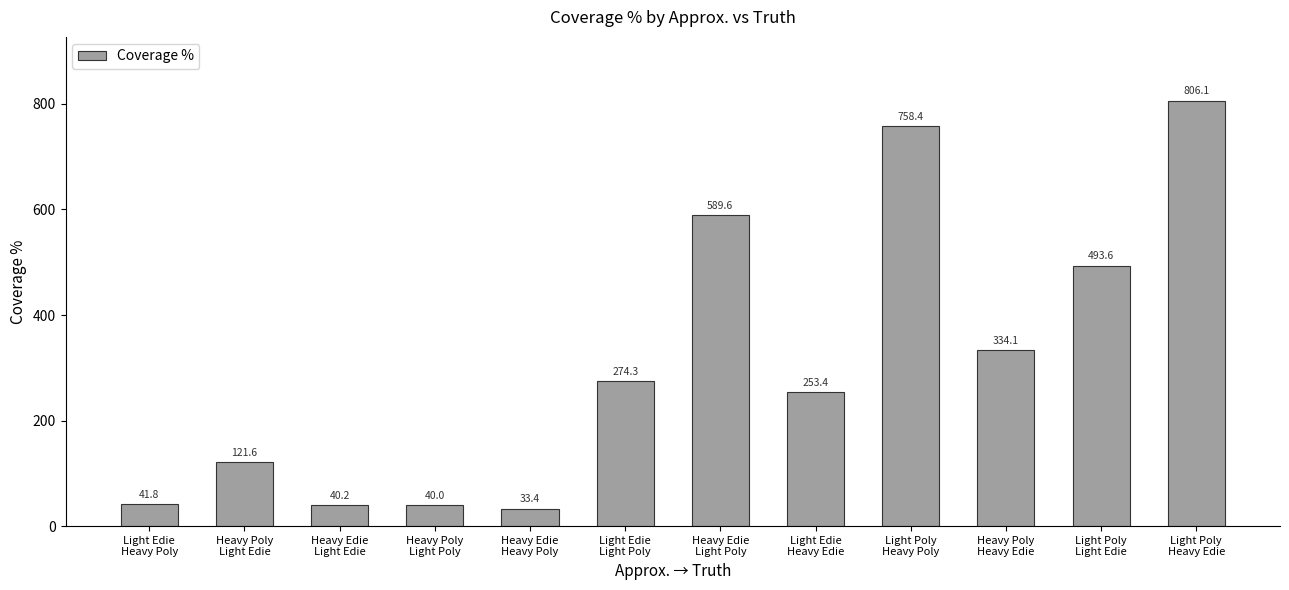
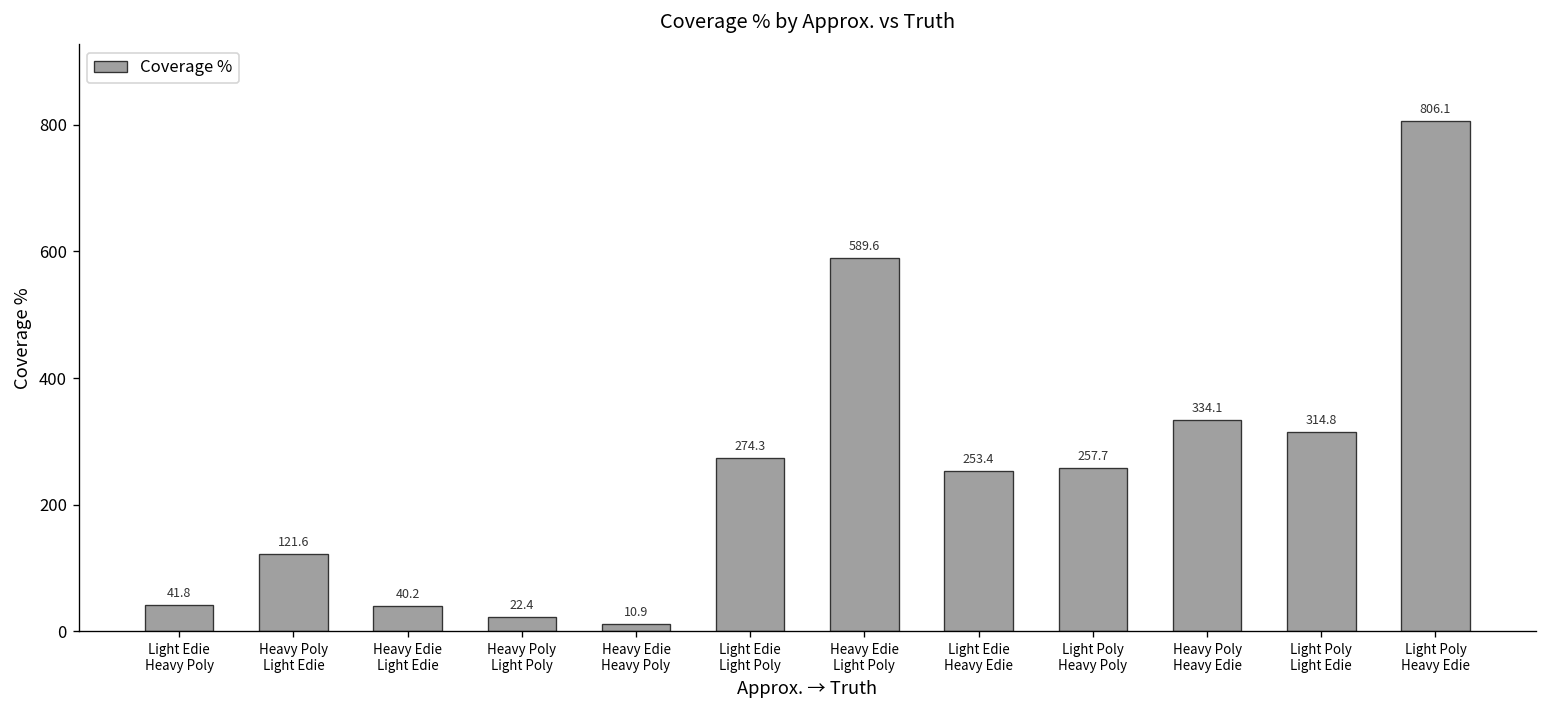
  {
    "Light Edie Heavy Poly": 41.8,
    "Heavy Poly Light Edie": 121.6,
    "Heavy Edie Light Edie": 40.2,
-   "Heavy Poly Light Poly": 40.0,
-   "Heavy Edie Heavy Poly": 33.4,
+   "Heavy Poly Light Poly": 22.4,
+   "Heavy Edie Heavy Poly": 10.9,
    "Light Edie Light Poly": 274.3,
    "Heavy Edie Light Poly": 589.6,
    "Light Edie Heavy Edie": 253.4,
-   "Light Poly Heavy Poly": 758.4,
+   "Light Poly Heavy Poly": 257.7,
    "Heavy Poly Heavy Edie": 334.1,
-   "Light Poly Light Edie": 493.6,
+   "Light Poly Light Edie": 314.8,
    "Light Poly Heavy Edie": 806.1
  }
